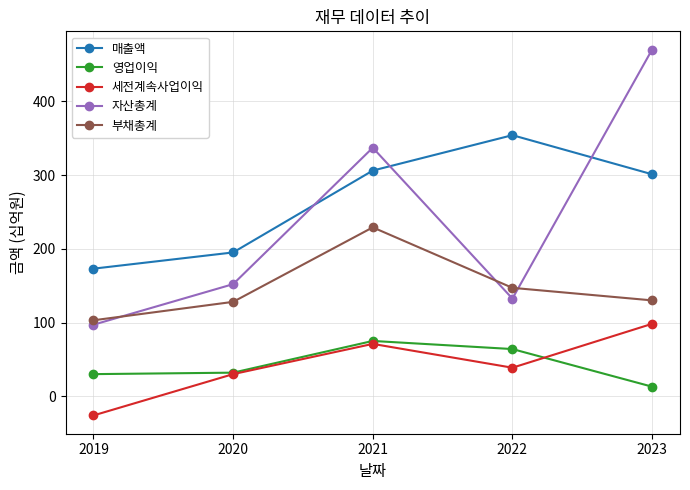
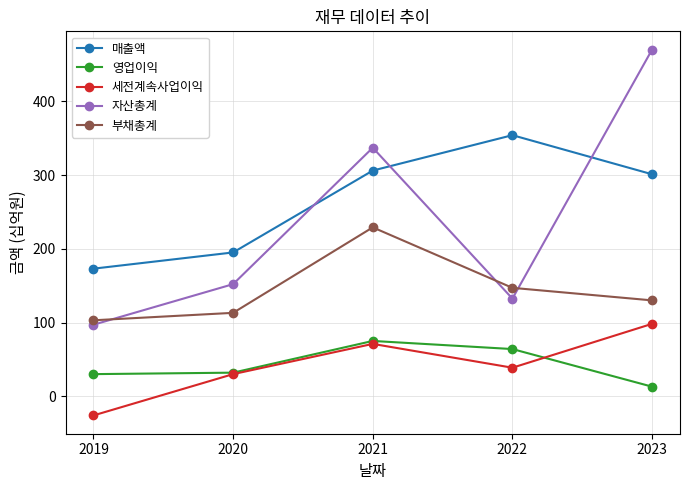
  {
    "매출액": {
      "2019": 170,
      "2020": 200,
      "2021": 310,
      "2022": 350,
      "2023": 300
    },
    "영업이익": {
      "2019": 30,
      "2021": 80,
      "2022": 60,
      "2023": 10
    },
    "세전계속사업이익": {
      "2019": -30,
      "2021": 70,
      "2022": 40,
      "2023": 100
    },
    "자산총계": {
      "2019": 100,
      "2020": 150,
      "2021": 340,
      "2022": 130,
      "2023": 470
    },
    "부채총계": {
      "2019": 100,
-     "2020": 130,
+     "2020": 110,
      "2021": 230,
      "2022": 150,
      "2023": 130
    }
  }
